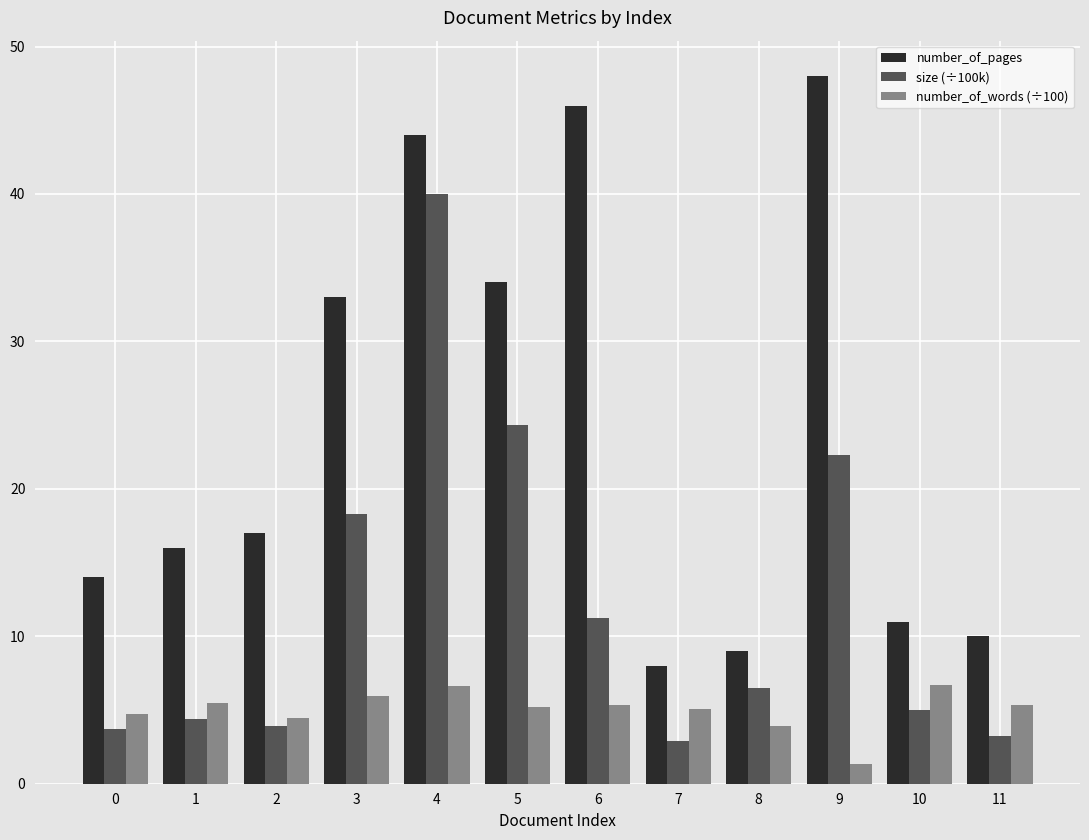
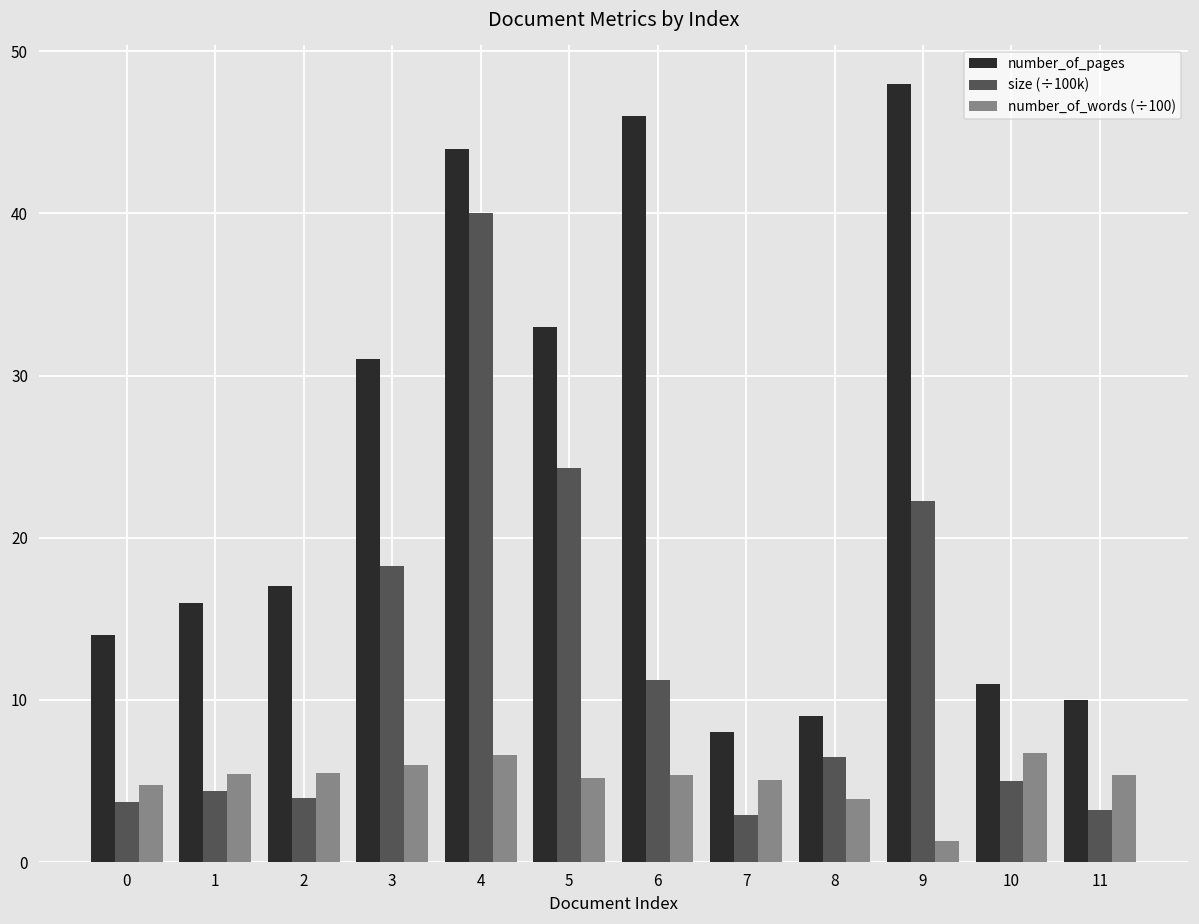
  {
    "number_of_pages": {
      "0": 14,
      "1": 16,
      "2": 17,
-     "3": 33,
+     "3": 31,
      "4": 44,
-     "5": 34,
+     "5": 33,
      "6": 46,
      "7": 8,
      "8": 9,
      "9": 48,
      "10": 11,
      "11": 10
    },
    "size (÷100k)": {
      "0": 3.7,
      "1": 4.4,
      "2": 3.9,
      "3": 18.3,
      "4": 40.0,
      "5": 24.3,
      "6": 11.2,
      "7": 2.9,
      "8": 6.5,
      "9": 22.3,
      "10": 5.0,
      "11": 3.2
    },
    "number_of_words (÷100)": {
      "0": 4.7,
      "1": 5.5,
-     "2": 4.5,
+     "2": 5.5,
      "3": 6.0,
      "4": 6.6,
      "5": 5.2,
      "6": 5.3,
      "7": 5.1,
      "8": 3.9,
      "9": 1.3,
      "10": 6.7,
      "11": 5.4
    }
  }
